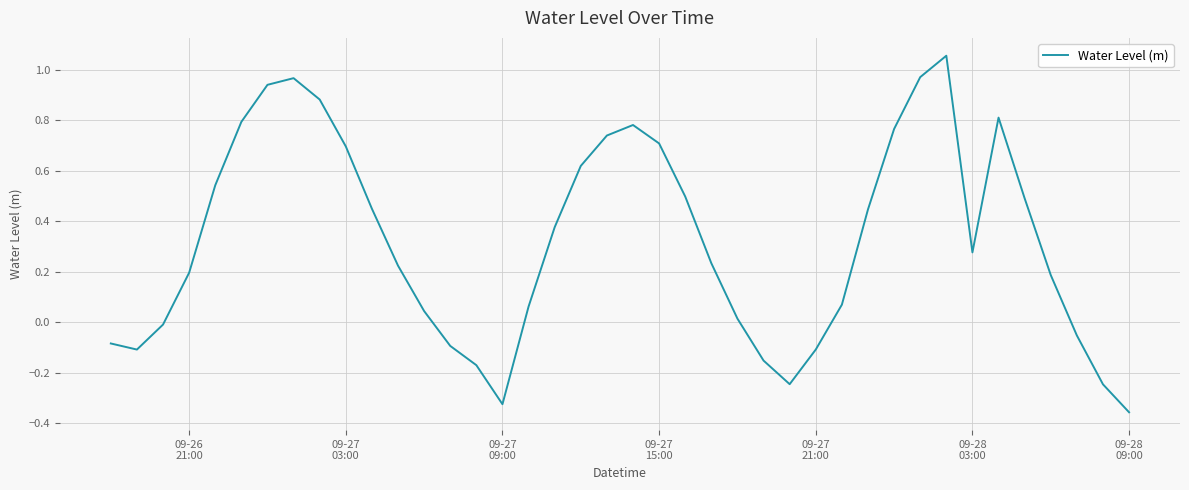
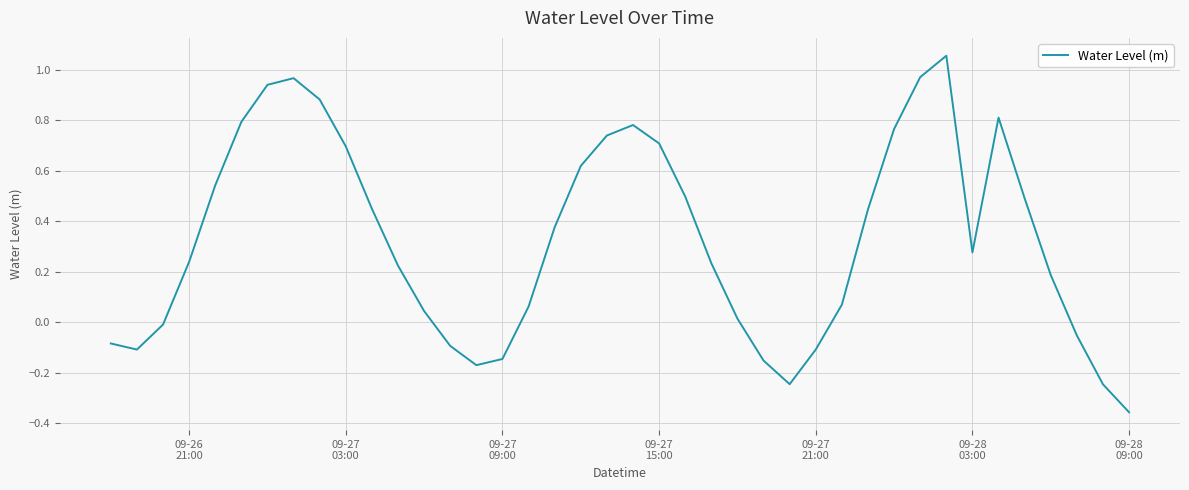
  {
-   "09-26 21:00": 0.20,
+   "09-26 21:00": 0.24,
    "09-27 03:00": 0.70,
-   "09-27 09:00": -0.33,
+   "09-27 09:00": -0.15,
    "09-27 15:00": 0.71,
    "09-27 21:00": -0.11,
    "09-28 03:00": 0.28,
    "09-28 09:00": -0.36
  }
